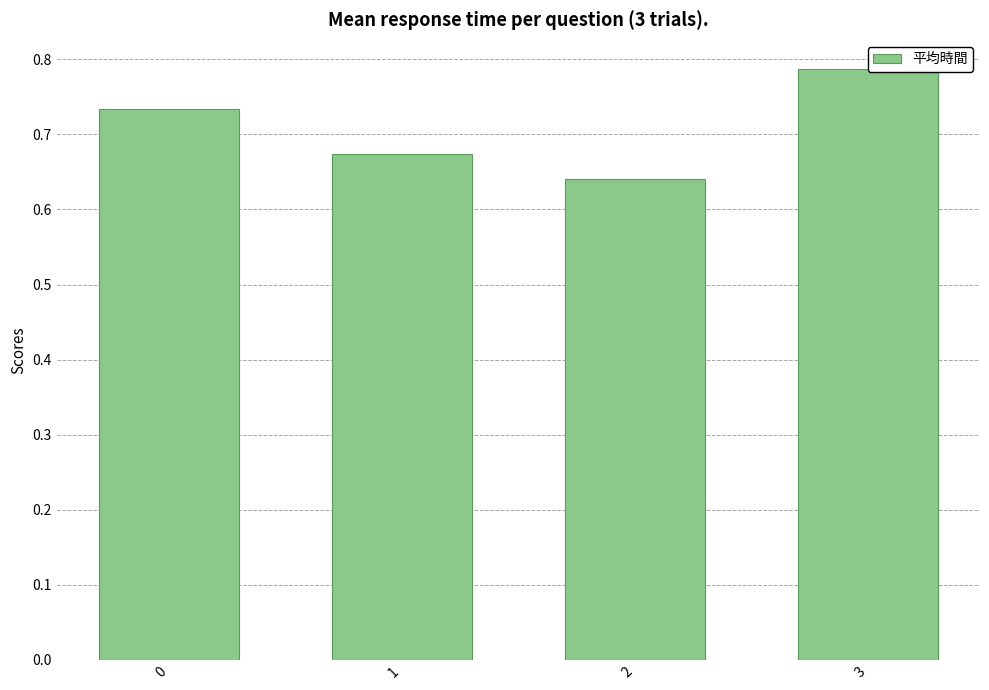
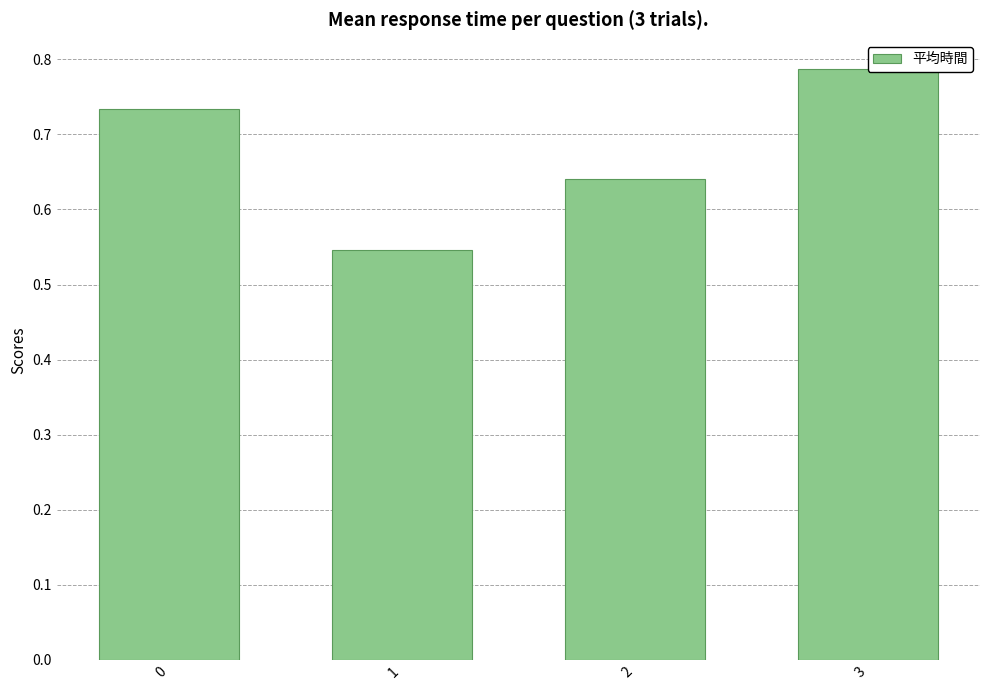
  {
    "0": 0.73,
-   "1": 0.67,
+   "1": 0.55,
    "2": 0.64
  }
